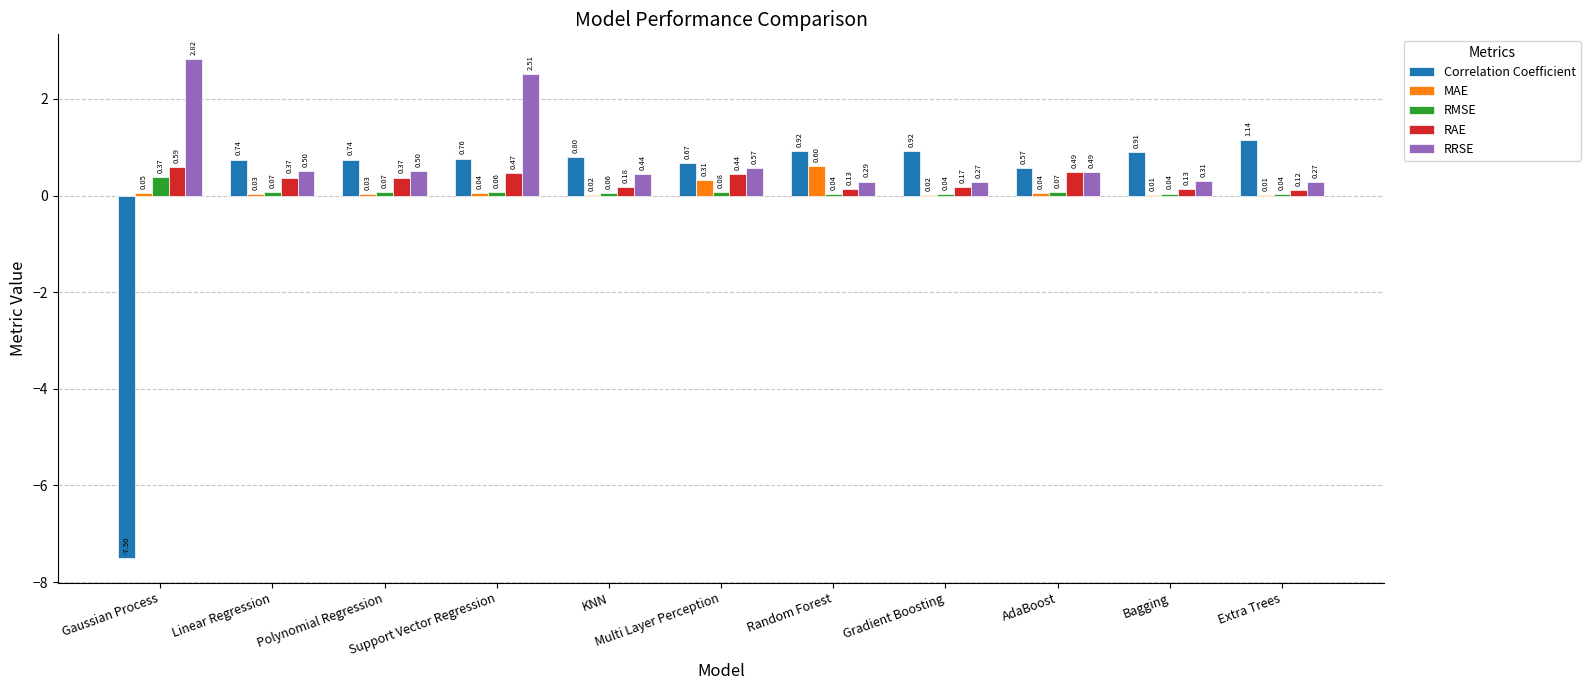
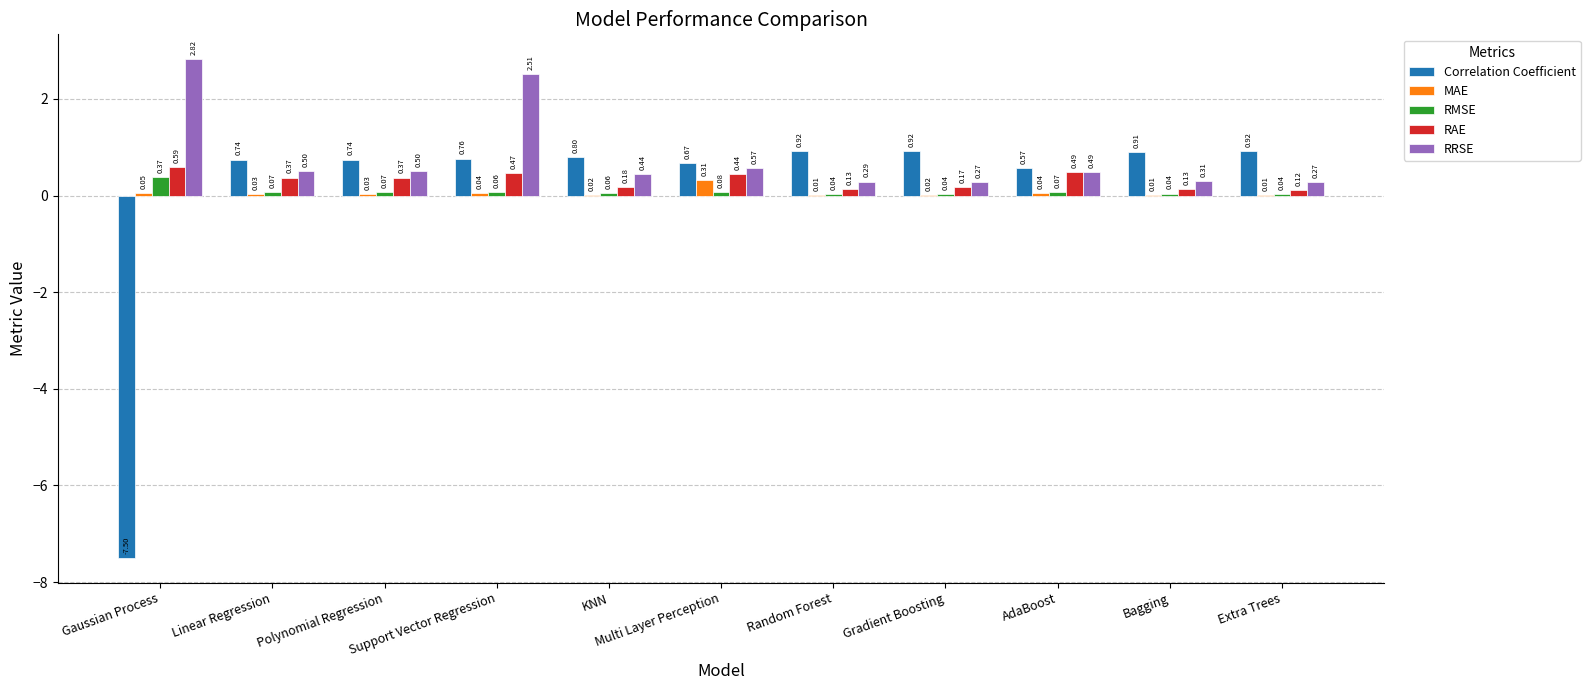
  {
    "Correlation Coefficient": {
      "Gaussian Process": -7.50,
      "Linear Regression": 0.74,
      "Polynomial Regression": 0.74,
      "Support Vector Regression": 0.76,
      "KNN": 0.80,
      "Multi Layer Perception": 0.67,
      "Random Forest": 0.92,
      "Gradient Boosting": 0.92,
      "AdaBoost": 0.57,
      "Bagging": 0.91,
-     "Extra Trees": 1.14
+     "Extra Trees": 0.92
    },
    "MAE": {
      "Gaussian Process": 0.05,
      "Linear Regression": 0.03,
      "Polynomial Regression": 0.03,
      "Support Vector Regression": 0.04,
      "KNN": 0.02,
      "Multi Layer Perception": 0.31,
-     "Random Forest": 0.60,
+     "Random Forest": 0.01,
      "Gradient Boosting": 0.02,
      "AdaBoost": 0.04,
      "Bagging": 0.01,
      "Extra Trees": 0.01
    },
    "RMSE": {
      "Gaussian Process": 0.37,
      "Linear Regression": 0.07,
      "Polynomial Regression": 0.07,
      "Support Vector Regression": 0.06,
      "KNN": 0.06,
      "Multi Layer Perception": 0.08,
      "Random Forest": 0.04,
      "Gradient Boosting": 0.04,
      "AdaBoost": 0.07,
      "Bagging": 0.04,
      "Extra Trees": 0.04
    },
    "RAE": {
      "Gaussian Process": 0.59,
      "Linear Regression": 0.37,
      "Polynomial Regression": 0.37,
      "Support Vector Regression": 0.47,
      "KNN": 0.18,
      "Multi Layer Perception": 0.44,
      "Random Forest": 0.13,
      "Gradient Boosting": 0.17,
      "AdaBoost": 0.49,
      "Bagging": 0.13,
      "Extra Trees": 0.12
    },
    "RRSE": {
      "Gaussian Process": 2.82,
      "Linear Regression": 0.50,
      "Polynomial Regression": 0.50,
      "Support Vector Regression": 2.51,
      "KNN": 0.44,
      "Multi Layer Perception": 0.57,
      "Random Forest": 0.29,
      "Gradient Boosting": 0.27,
      "AdaBoost": 0.49,
      "Bagging": 0.31,
      "Extra Trees": 0.27
    }
  }
